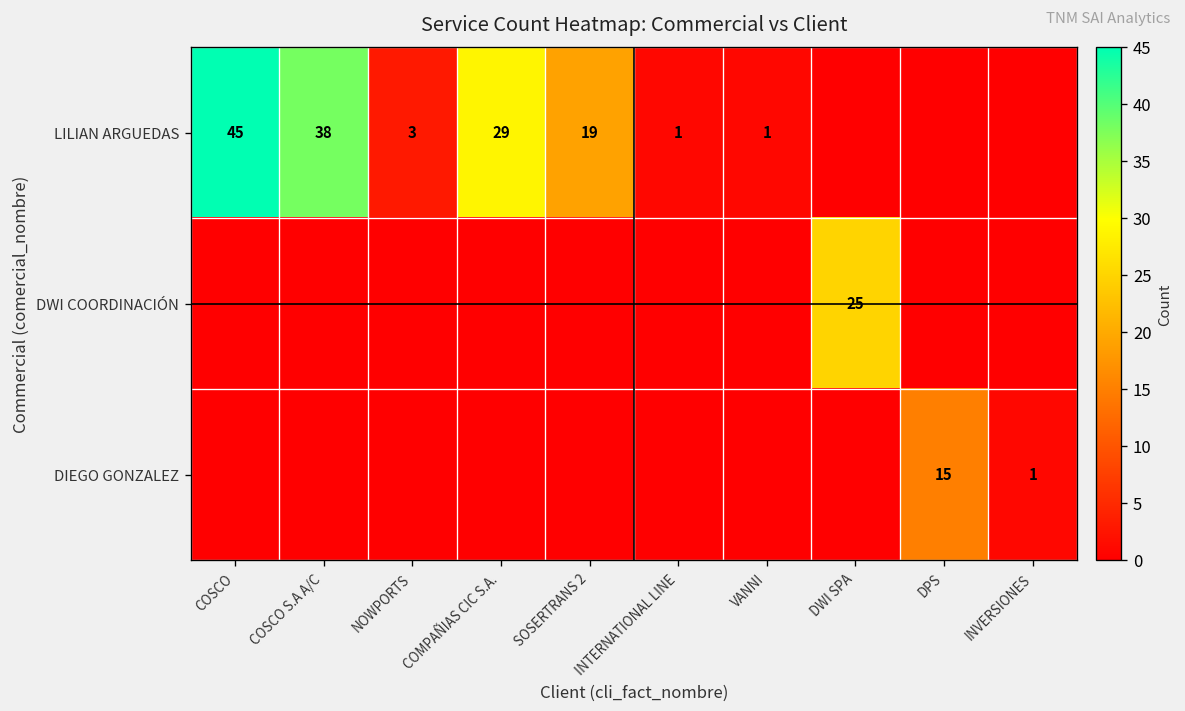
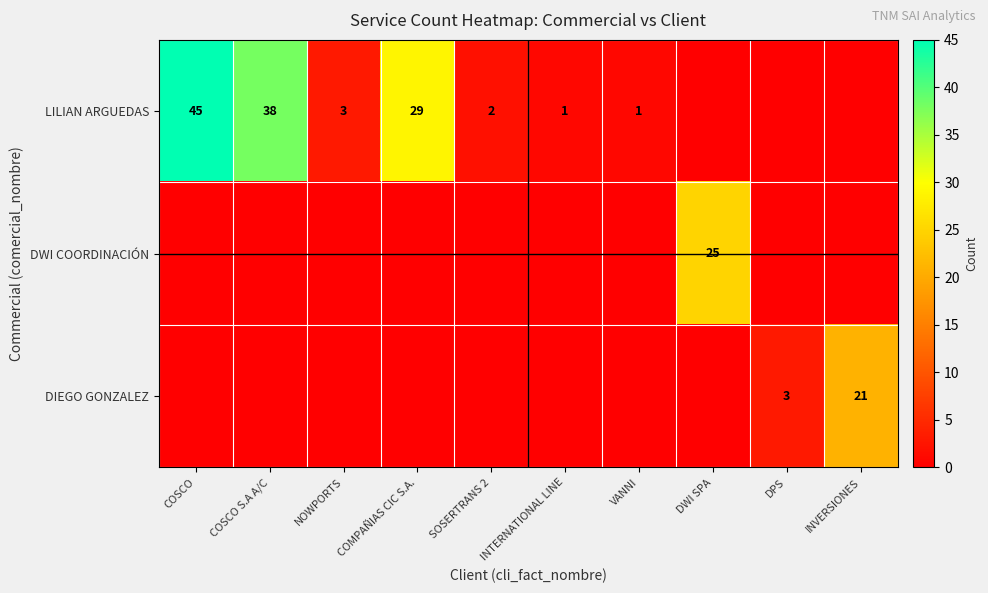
  {
    "LILIAN ARGUEDAS": {
      "COSCO": 45,
      "COSCO S.A A/C": 38,
      "NOWPORTS": 3,
      "COMPAÑIAS CIC S.A.": 29,
-     "SOSERTRANS 2": 19,
+     "SOSERTRANS 2": 2,
      "INTERNATIONAL LINE": 1,
      "VANNI": 1
    },
    "DWI COORDINACIÓN": {
      "DWI SPA": 25
    },
    "DIEGO GONZALEZ": {
-     "DPS": 15,
-     "INVERSIONES": 1
+     "DPS": 3,
+     "INVERSIONES": 21
    }
  }
